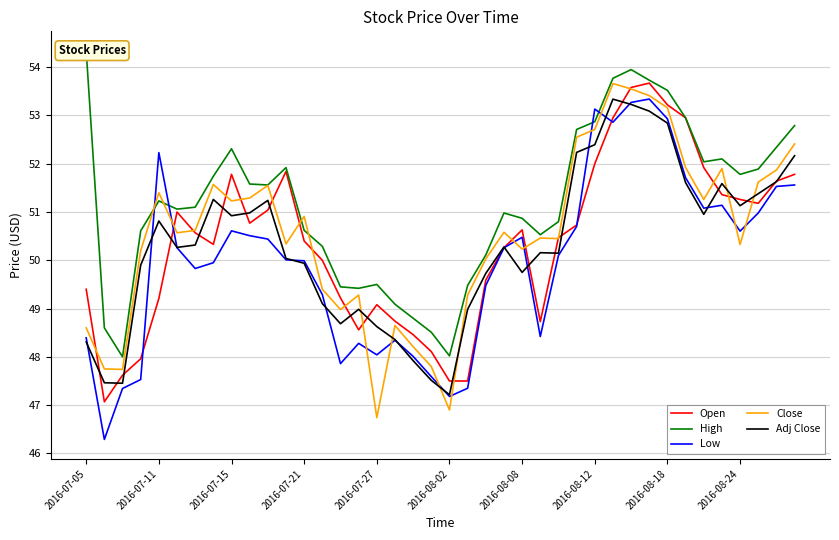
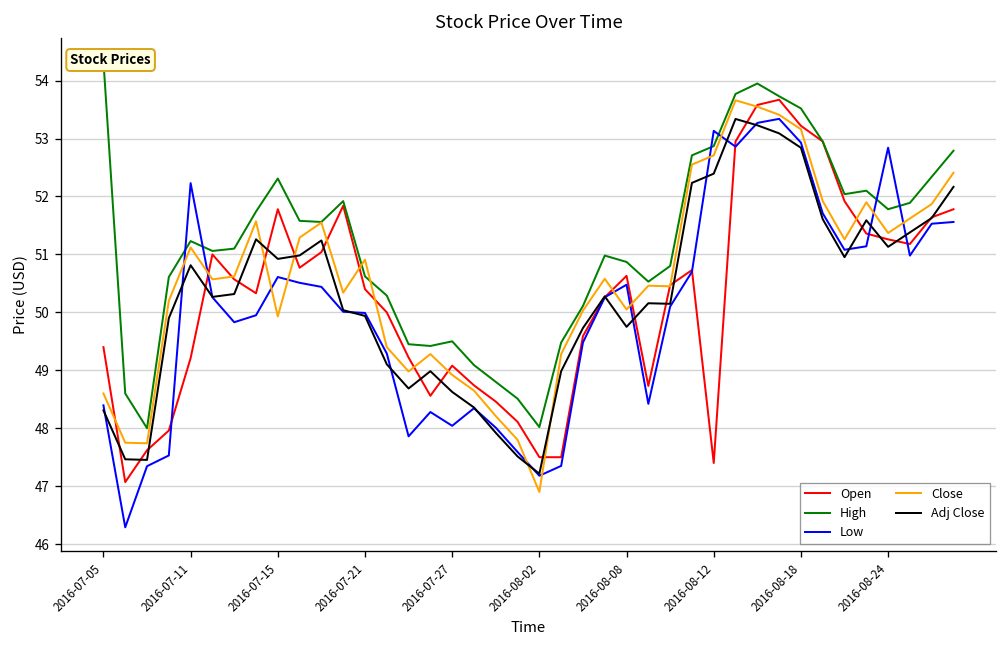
  {
    "Open": {
      "2016-07-05": 49.4,
      "2016-07-11": 49.2,
      "2016-07-15": 51.8,
      "2016-07-21": 50.4,
      "2016-07-27": 49.1,
      "2016-08-02": 47.5,
      "2016-08-08": 50.6,
-     "2016-08-12": 52.0,
+     "2016-08-12": 47.4,
      "2016-08-18": 53.2,
      "2016-08-24": 51.3
    },
    "High": {
      "2016-07-11": 51.2,
      "2016-07-15": 52.3,
      "2016-07-21": 50.6,
      "2016-07-27": 49.5,
      "2016-08-02": 48.0,
      "2016-08-08": 50.9,
      "2016-08-12": 52.9,
      "2016-08-18": 53.5,
      "2016-08-24": 51.8
    },
    "Low": {
      "2016-07-05": 48.4,
      "2016-07-11": 52.2,
      "2016-07-15": 50.6,
      "2016-07-27": 48.0,
      "2016-08-08": 50.5,
      "2016-08-12": 53.1,
      "2016-08-18": 52.9,
-     "2016-08-24": 50.6
+     "2016-08-24": 52.8
    },
    "Close": {
      "2016-07-05": 48.6,
-     "2016-07-11": 51.4,
-     "2016-07-15": 51.2,
+     "2016-07-11": 51.1,
+     "2016-07-15": 49.9,
      "2016-07-21": 50.9,
-     "2016-07-27": 46.7,
+     "2016-07-27": 48.9,
      "2016-08-02": 46.9,
-     "2016-08-08": 50.2,
+     "2016-08-08": 50.0,
      "2016-08-12": 52.7,
      "2016-08-18": 53.2,
-     "2016-08-24": 50.3
+     "2016-08-24": 51.4
    },
    "Adj Close": {
      "2016-07-05": 48.3,
      "2016-07-11": 50.8,
      "2016-07-15": 50.9,
      "2016-07-27": 48.6,
      "2016-08-08": 49.7,
      "2016-08-12": 52.4,
      "2016-08-18": 52.8,
      "2016-08-24": 51.1
    }
  }
